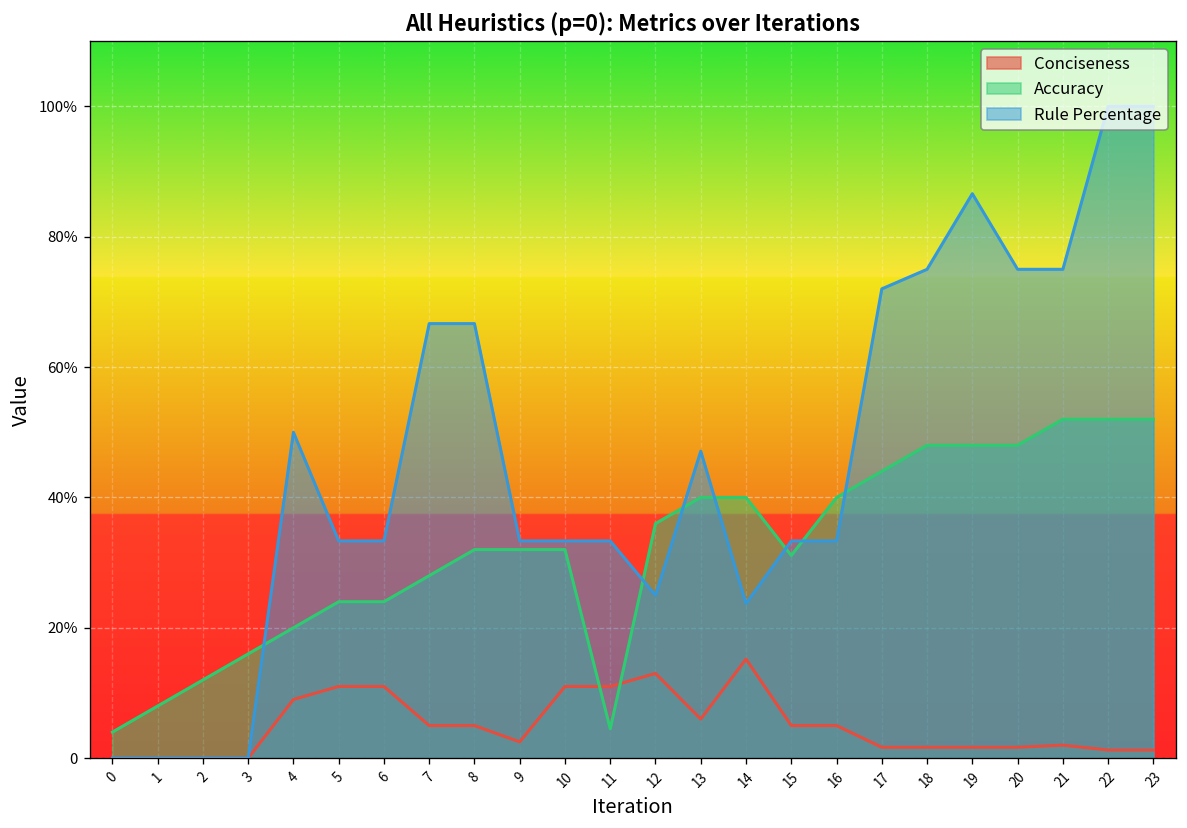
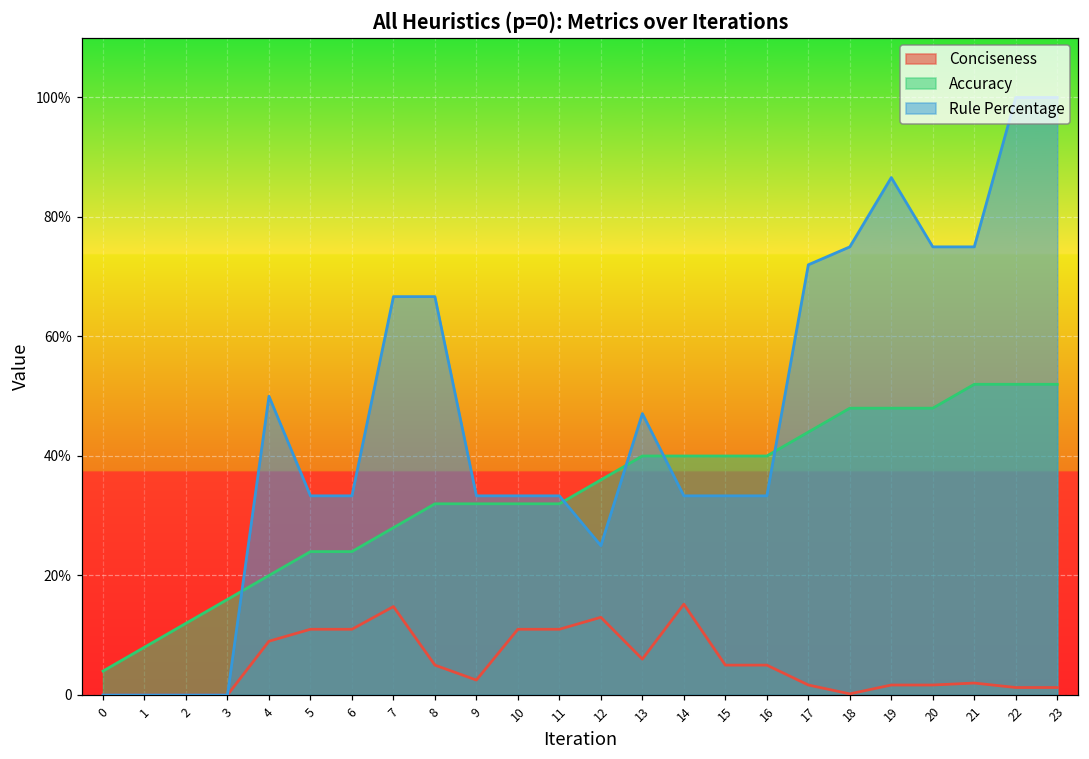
  {
    "Conciseness": {
      "4": "9%",
      "5": "11%",
      "6": "11%",
-     "7": "5%",
+     "7": "15%",
      "8": "5%",
      "9": "3%",
      "10": "11%",
      "11": "11%",
      "12": "13%",
      "13": "6%",
      "14": "15%",
      "15": "5%",
      "16": "5%",
      "17": "2%",
-     "18": "2%",
+     "18": "0%",
      "19": "2%",
      "20": "2%",
      "21": "2%",
      "22": "1%",
      "23": "1%"
    },
    "Accuracy": {
      "0": "4%",
      "1": "8%",
      "2": "12%",
      "3": "16%",
      "4": "20%",
      "5": "24%",
      "6": "24%",
      "7": "28%",
      "8": "32%",
      "9": "32%",
      "10": "32%",
-     "11": "5%",
+     "11": "32%",
      "12": "36%",
      "13": "40%",
      "14": "40%",
-     "15": "31%",
+     "15": "40%",
      "16": "40%",
      "17": "44%",
      "18": "48%",
      "19": "48%",
      "20": "48%",
      "21": "52%",
      "22": "52%",
      "23": "52%"
    },
    "Rule Percentage": {
      "4": "50%",
      "5": "33%",
      "6": "33%",
      "7": "67%",
      "8": "67%",
      "9": "33%",
      "10": "33%",
      "11": "33%",
      "12": "25%",
      "13": "47%",
-     "14": "24%",
+     "14": "33%",
      "15": "33%",
      "16": "33%",
      "17": "72%",
      "18": "75%",
      "19": "87%",
      "20": "75%",
      "21": "75%"
    }
  }
